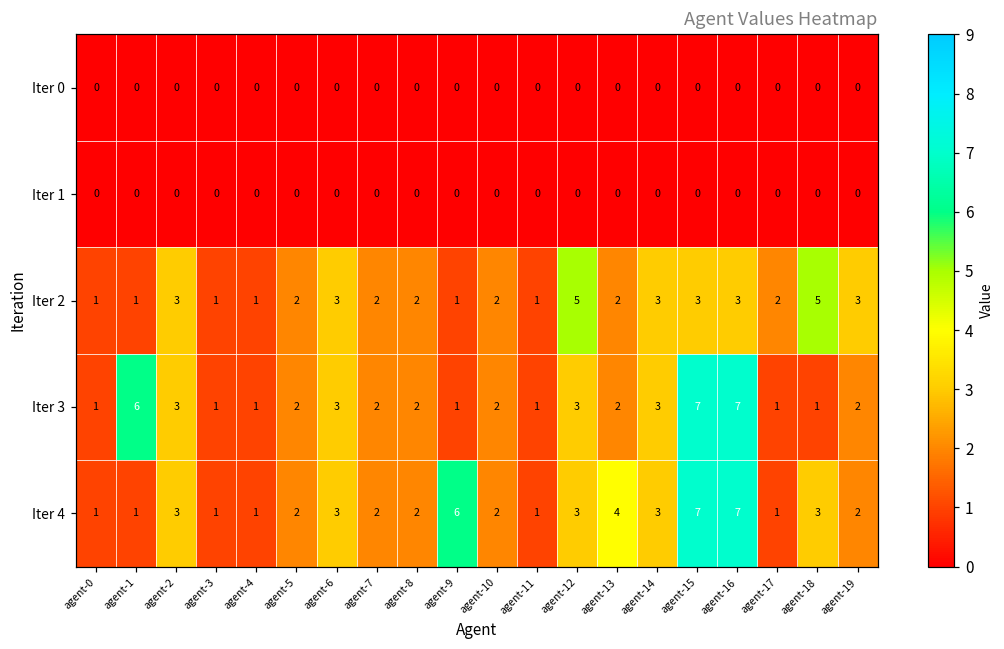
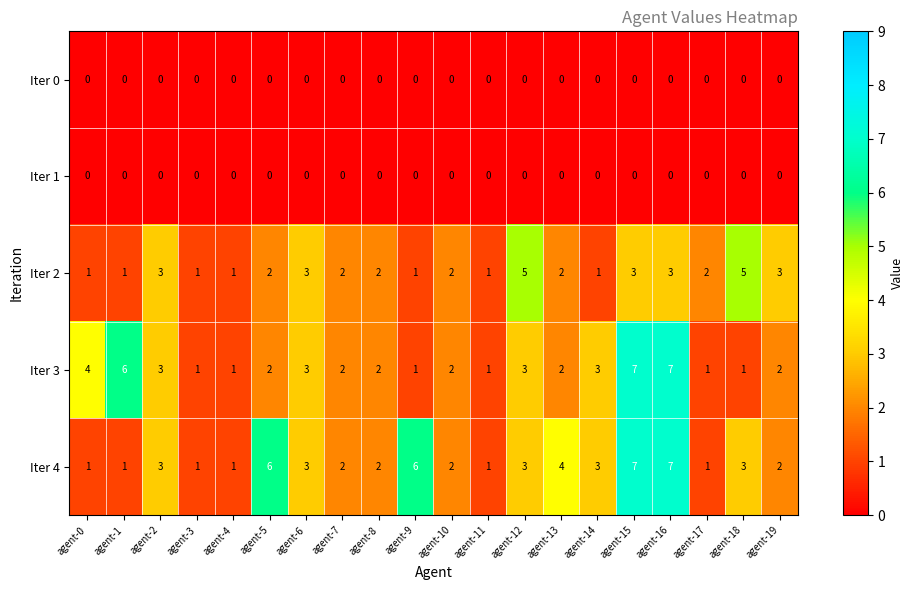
  {
    "Iter 0": {
      "agent-0": 0,
      "agent-1": 0,
      "agent-2": 0,
      "agent-3": 0,
      "agent-4": 0,
      "agent-5": 0,
      "agent-6": 0,
      "agent-7": 0,
      "agent-8": 0,
      "agent-9": 0,
      "agent-10": 0,
      "agent-11": 0,
      "agent-12": 0,
      "agent-13": 0,
      "agent-14": 0,
      "agent-15": 0,
      "agent-16": 0,
      "agent-17": 0,
      "agent-18": 0,
      "agent-19": 0
    },
    "Iter 1": {
      "agent-0": 0,
      "agent-1": 0,
      "agent-2": 0,
      "agent-3": 0,
      "agent-4": 0,
      "agent-5": 0,
      "agent-6": 0,
      "agent-7": 0,
      "agent-8": 0,
      "agent-9": 0,
      "agent-10": 0,
      "agent-11": 0,
      "agent-12": 0,
      "agent-13": 0,
      "agent-14": 0,
      "agent-15": 0,
      "agent-16": 0,
      "agent-17": 0,
      "agent-18": 0,
      "agent-19": 0
    },
    "Iter 2": {
      "agent-0": 1,
      "agent-1": 1,
      "agent-2": 3,
      "agent-3": 1,
      "agent-4": 1,
      "agent-5": 2,
      "agent-6": 3,
      "agent-7": 2,
      "agent-8": 2,
      "agent-9": 1,
      "agent-10": 2,
      "agent-11": 1,
      "agent-12": 5,
      "agent-13": 2,
-     "agent-14": 3,
+     "agent-14": 1,
      "agent-15": 3,
      "agent-16": 3,
      "agent-17": 2,
      "agent-18": 5,
      "agent-19": 3
    },
    "Iter 3": {
-     "agent-0": 1,
+     "agent-0": 4,
      "agent-1": 6,
      "agent-2": 3,
      "agent-3": 1,
      "agent-4": 1,
      "agent-5": 2,
      "agent-6": 3,
      "agent-7": 2,
      "agent-8": 2,
      "agent-9": 1,
      "agent-10": 2,
      "agent-11": 1,
      "agent-12": 3,
      "agent-13": 2,
      "agent-14": 3,
      "agent-15": 7,
      "agent-16": 7,
      "agent-17": 1,
      "agent-18": 1,
      "agent-19": 2
    },
    "Iter 4": {
      "agent-0": 1,
      "agent-1": 1,
      "agent-2": 3,
      "agent-3": 1,
      "agent-4": 1,
-     "agent-5": 2,
+     "agent-5": 6,
      "agent-6": 3,
      "agent-7": 2,
      "agent-8": 2,
      "agent-9": 6,
      "agent-10": 2,
      "agent-11": 1,
      "agent-12": 3,
      "agent-13": 4,
      "agent-14": 3,
      "agent-15": 7,
      "agent-16": 7,
      "agent-17": 1,
      "agent-18": 3,
      "agent-19": 2
    }
  }
